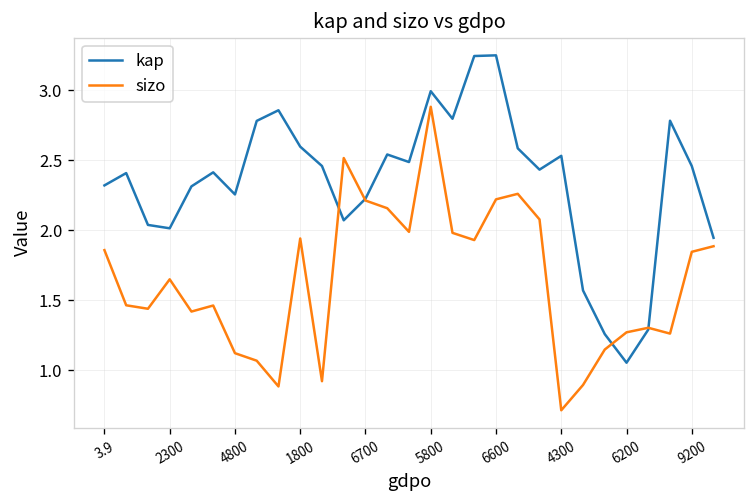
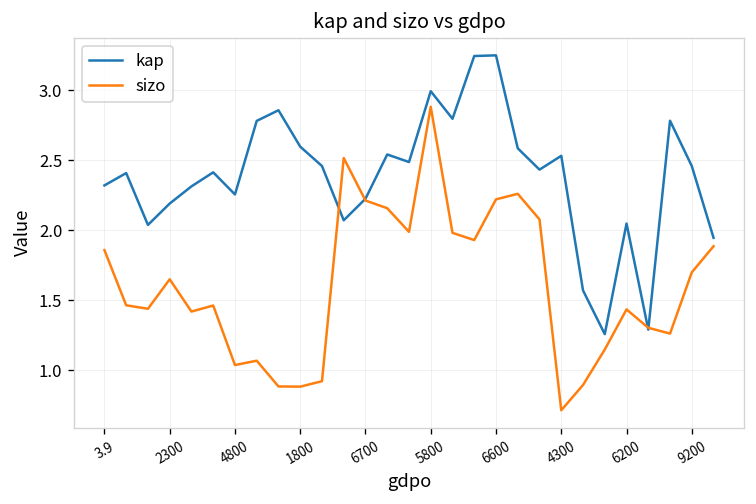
  {
    "kap": {
      "3.9": 2.32,
-     "2300": 2.01,
+     "2300": 2.19,
      "4800": 2.26,
      "1800": 2.60,
      "5800": 2.99,
      "6600": 3.25,
      "4300": 2.53,
-     "6200": 1.05,
+     "6200": 2.05,
      "9200": 2.46
    },
    "sizo": {
      "3.9": 1.86,
      "2300": 1.65,
-     "4800": 1.12,
-     "1800": 1.94,
+     "4800": 1.04,
+     "1800": 0.88,
      "5800": 2.88,
      "6600": 2.22,
      "4300": 0.71,
-     "6200": 1.27,
-     "9200": 1.85
+     "6200": 1.43,
+     "9200": 1.70
    }
  }
